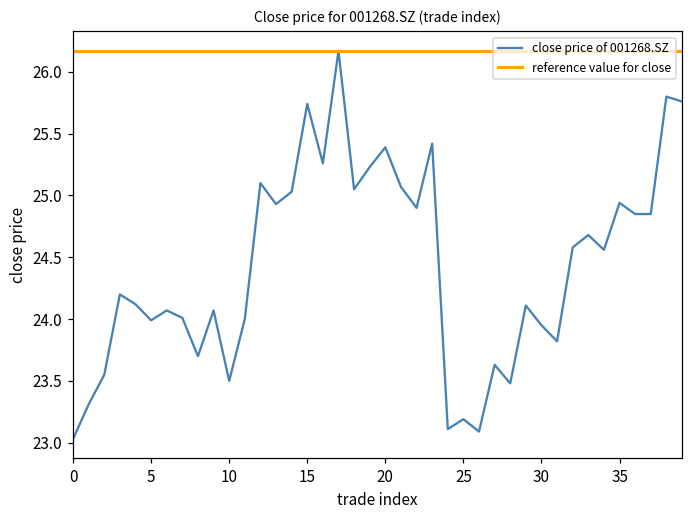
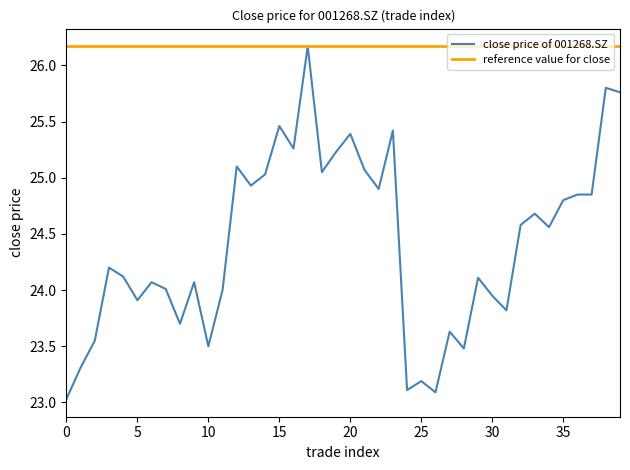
  {
    "close price of 001268.SZ": {
      "0": 23.03,
-     "5": 23.99,
+     "5": 23.91,
      "10": 23.50,
-     "15": 25.74,
+     "15": 25.46,
      "20": 25.39,
      "25": 23.19,
      "30": 23.95,
-     "35": 24.94
+     "35": 24.80
    },
    "reference value for close": {
      "0": 26.17,
      "5": 26.17,
      "10": 26.17,
      "15": 26.17,
      "20": 26.17,
      "25": 26.17
    }
  }
